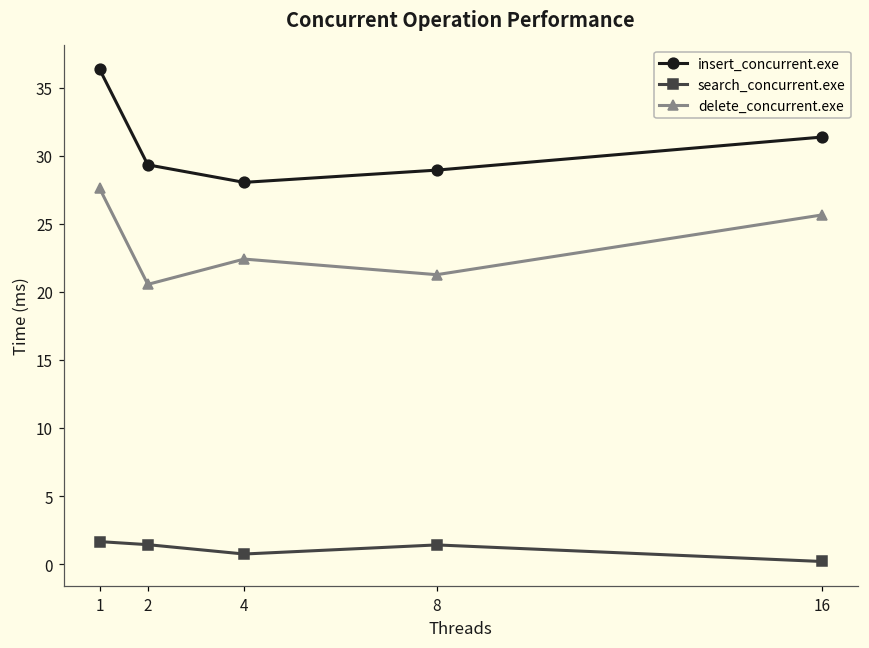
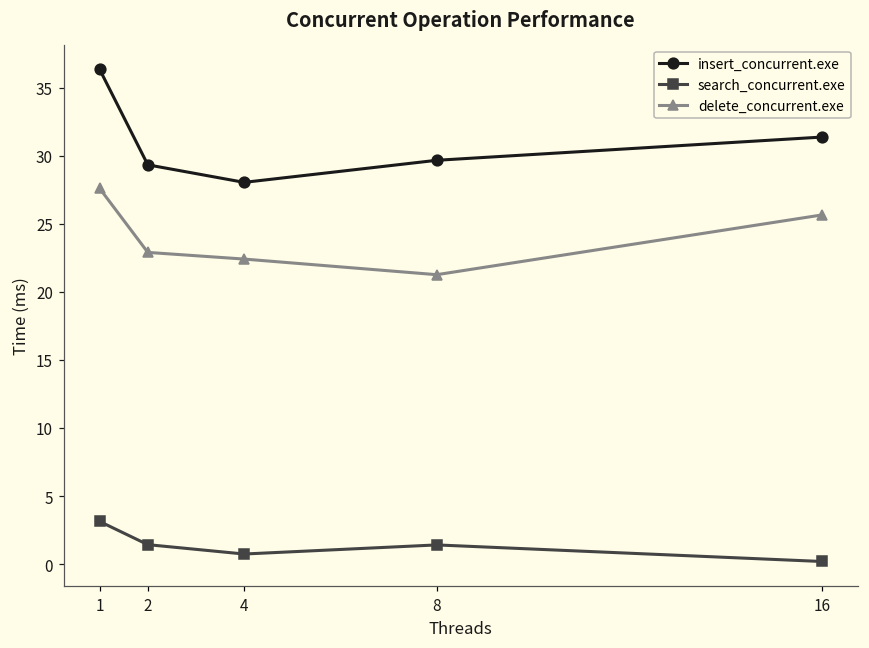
  {
    "insert_concurrent.exe": {
      "1": 36.3,
      "2": 29.3,
      "4": 28.0,
-     "8": 28.9,
+     "8": 29.7,
      "16": 31.4
    },
    "search_concurrent.exe": {
-     "1": 1.6,
+     "1": 3.1,
      "2": 1.4,
      "4": 0.7,
      "8": 1.4,
      "16": 0.2
    },
    "delete_concurrent.exe": {
      "1": 27.6,
-     "2": 20.6,
+     "2": 22.9,
      "4": 22.4,
      "8": 21.3,
      "16": 25.7
    }
  }
